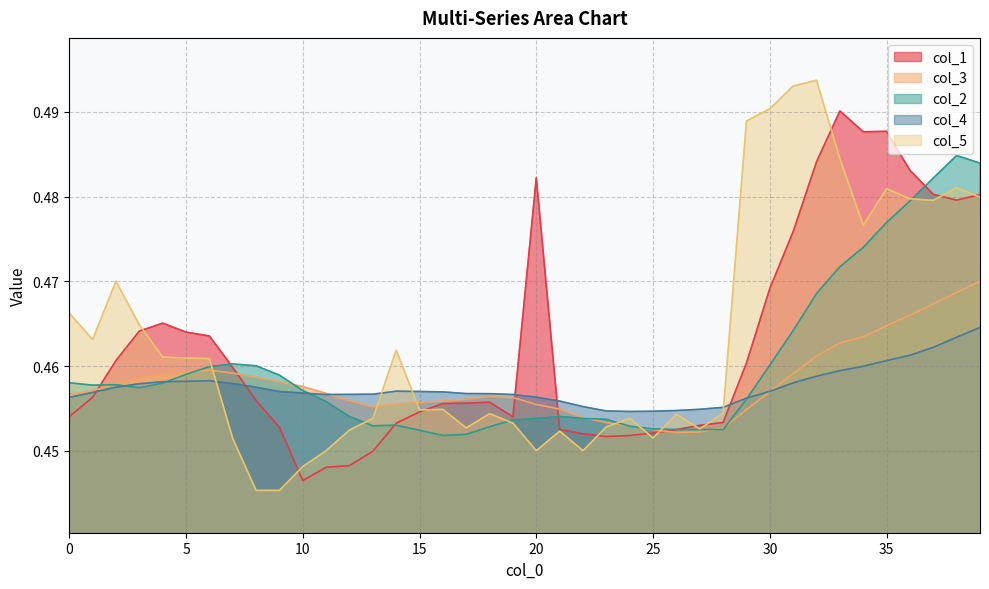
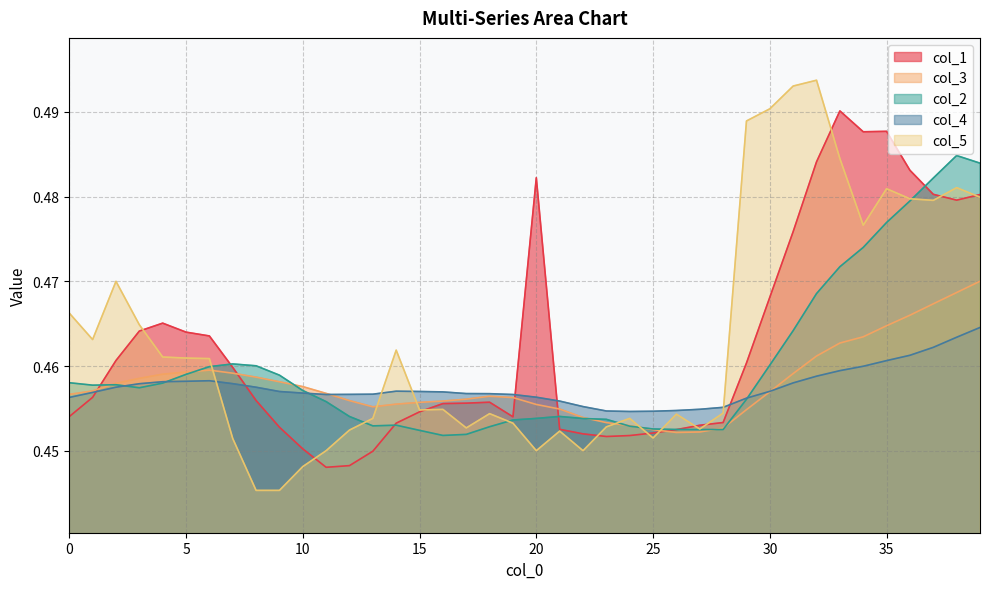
  {
    "col_1": {
      "0": 0.454,
      "5": 0.464,
-     "10": 0.446,
+     "10": 0.450,
      "20": 0.482,
      "25": 0.452,
-     "30": 0.469,
+     "30": 0.468,
      "35": 0.488
    }
  }
